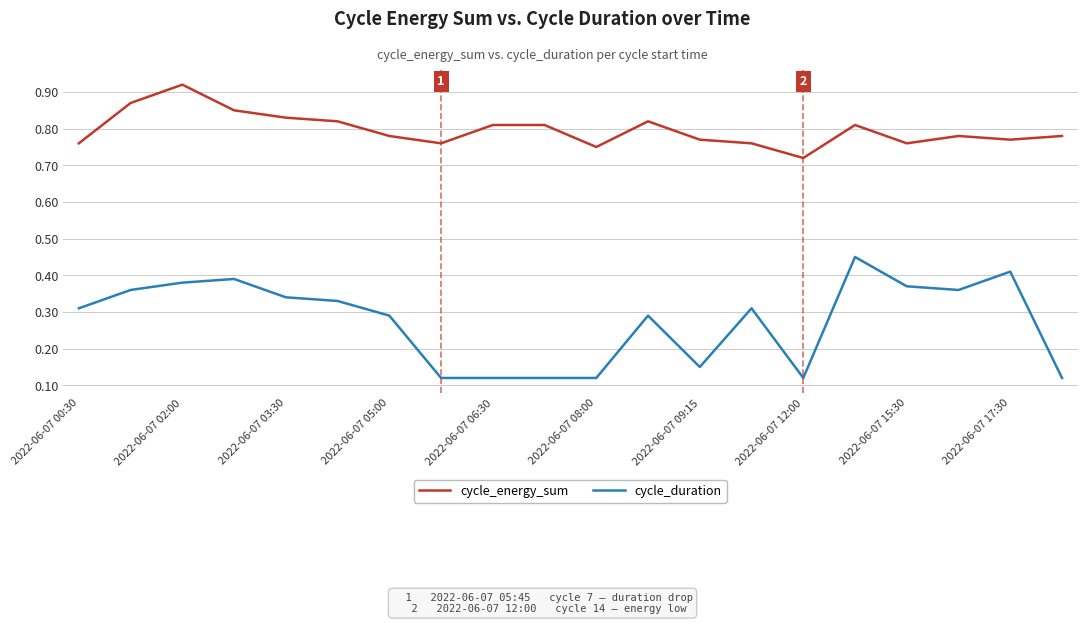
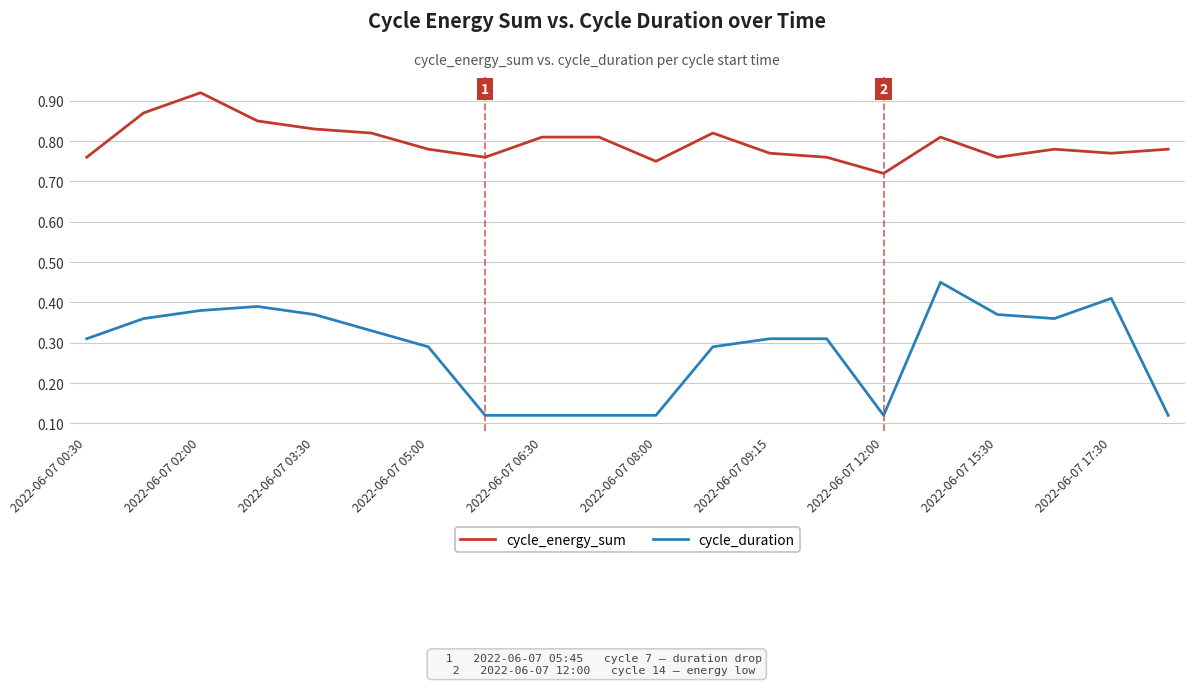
  {
    "cycle_energy_sum": {
      "2022-06-07 00:30": 0.76,
      "2022-06-07 02:00": 0.92,
      "2022-06-07 03:30": 0.83,
      "2022-06-07 05:00": 0.78,
      "2022-06-07 06:30": 0.81,
      "2022-06-07 08:00": 0.75,
      "2022-06-07 09:15": 0.77,
      "2022-06-07 12:00": 0.72,
      "2022-06-07 15:30": 0.76,
      "2022-06-07 17:30": 0.77
    },
    "cycle_duration": {
      "2022-06-07 00:30": 0.31,
      "2022-06-07 02:00": 0.38,
-     "2022-06-07 03:30": 0.34,
+     "2022-06-07 03:30": 0.37,
      "2022-06-07 05:00": 0.29,
      "2022-06-07 06:30": 0.12,
      "2022-06-07 08:00": 0.12,
-     "2022-06-07 09:15": 0.15,
+     "2022-06-07 09:15": 0.31,
      "2022-06-07 12:00": 0.12,
      "2022-06-07 15:30": 0.37,
      "2022-06-07 17:30": 0.41
    }
  }
